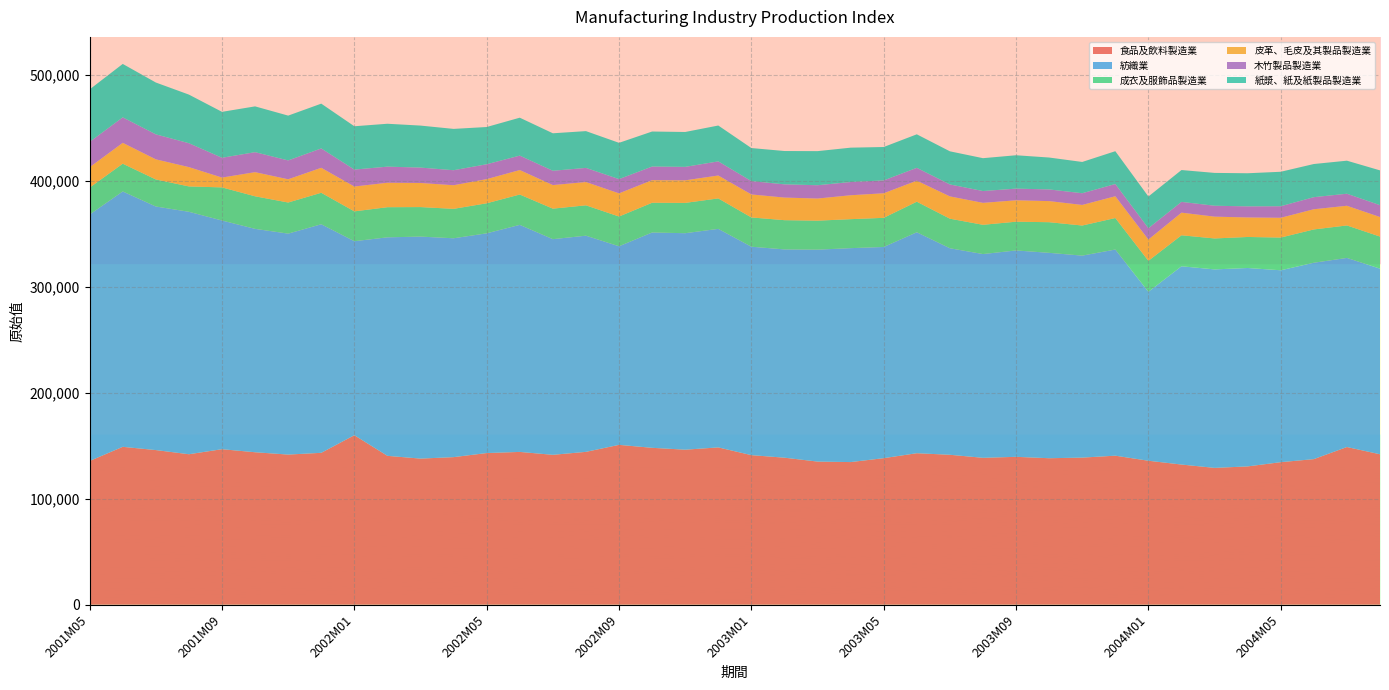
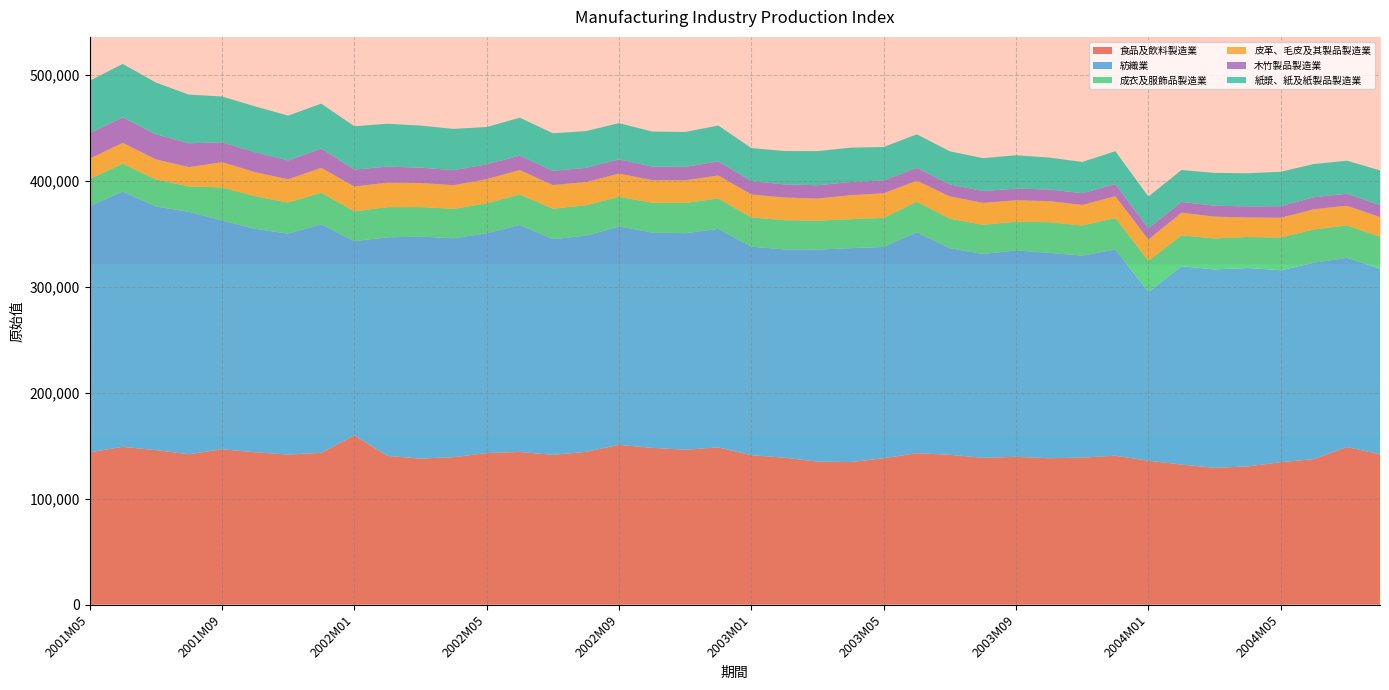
  {
    "食品及飲料製造業": {
-     "2001M05": "136,000",
+     "2001M05": "144,000",
      "2001M09": "147,000",
      "2002M01": "160,000",
      "2002M05": "143,000",
      "2002M09": "151,000",
      "2003M01": "141,000",
      "2003M05": "138,000",
      "2003M09": "139,000",
      "2004M01": "136,000",
      "2004M05": "134,000"
    },
    "紡織業": {
      "2001M05": "232,000",
      "2001M09": "216,000",
      "2002M01": "183,000",
      "2002M05": "207,000",
-     "2002M09": "187,000",
+     "2002M09": "206,000",
      "2003M01": "197,000",
      "2003M05": "199,000",
      "2003M09": "195,000",
      "2004M01": "159,000",
      "2004M05": "181,000"
    },
    "皮革、毛皮及其製品製造業": {
      "2001M05": "19,000",
-     "2001M09": "9,000",
+     "2001M09": "24,000",
      "2002M01": "23,000",
      "2002M05": "23,000",
      "2002M09": "22,000",
      "2003M01": "22,000",
      "2003M05": "23,000",
      "2003M09": "20,000",
      "2004M01": "20,000",
      "2004M05": "19,000"
    },
    "木竹製品製造業": {
      "2001M05": "24,000",
      "2001M09": "19,000",
      "2002M01": "16,000",
      "2002M05": "14,000",
      "2002M09": "13,000",
      "2003M01": "13,000",
      "2003M05": "12,000",
      "2003M09": "11,000",
      "2004M01": "11,000",
      "2004M05": "11,000"
    }
  }
